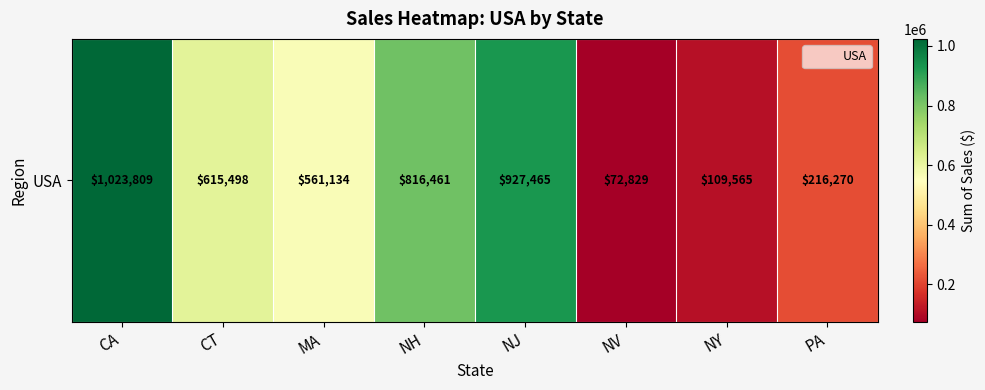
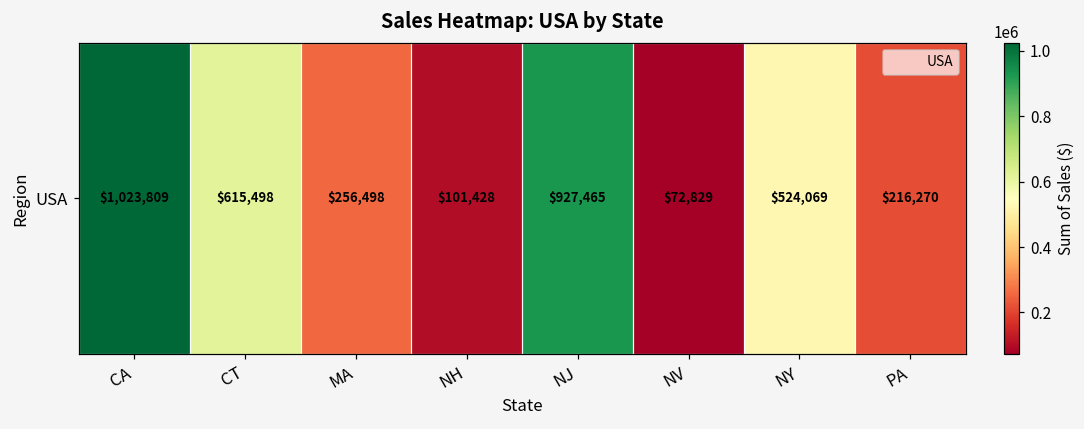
  {
    "USA": {
      "CA": "$1,023,809",
      "CT": "$615,498",
-     "MA": "$561,134",
-     "NH": "$816,461",
+     "MA": "$256,498",
+     "NH": "$101,428",
      "NJ": "$927,465",
      "NV": "$72,829",
-     "NY": "$109,565",
+     "NY": "$524,069",
      "PA": "$216,270"
    }
  }
